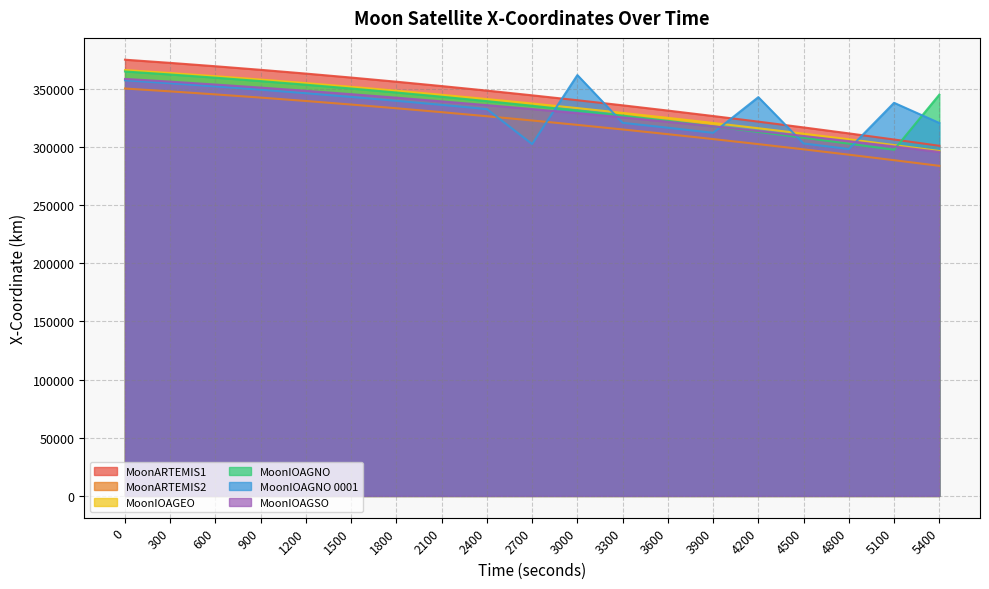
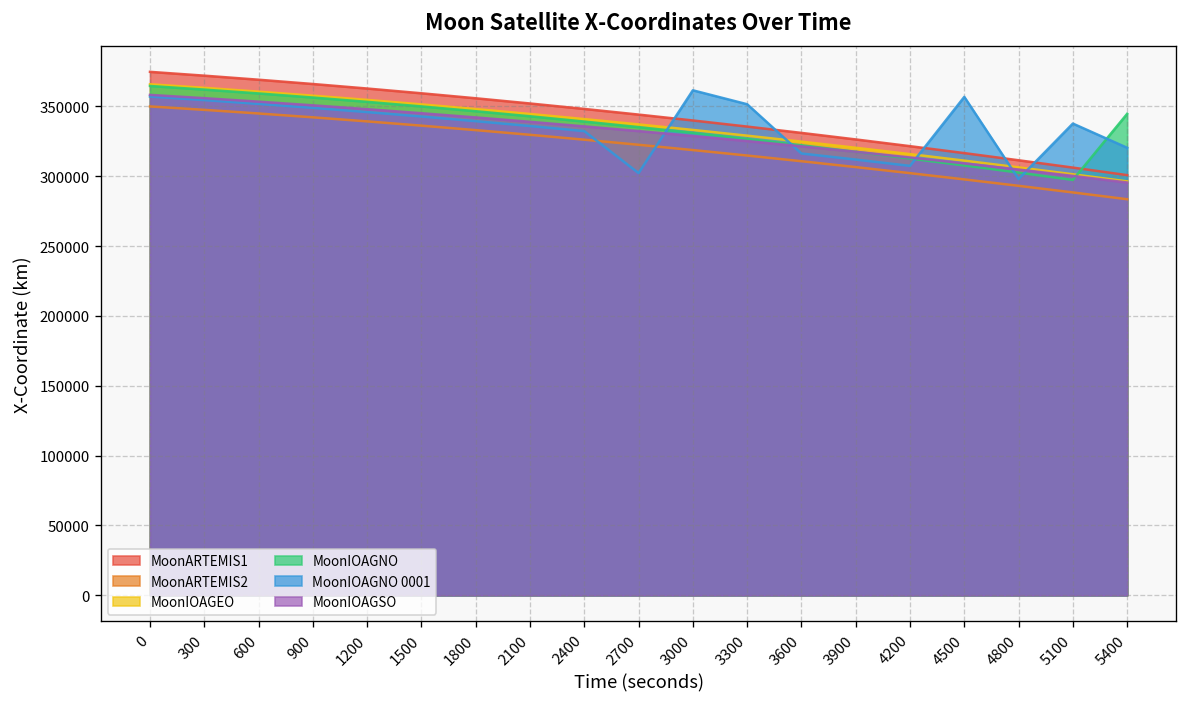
  {
    "MoonIOAGEO": {
      "3300": 329000,
      "3600": 325000,
      "3900": 320000,
      "4200": 316000
    },
    "MoonIOAGNO": {
      "4800": 303000,
      "5100": 297000,
      "5400": 345000
    },
    "MoonIOAGNO 0001": {
      "1500": 343000,
      "1800": 339000,
      "2100": 336000,
      "2400": 332000,
      "2700": 302000,
      "3000": 362000,
-     "3300": 321000,
+     "3300": 352000,
      "3600": 316000,
      "3900": 312000,
-     "4200": 343000,
-     "4500": 303000,
+     "4200": 307000,
+     "4500": 357000,
      "4800": 298000,
      "5100": 338000,
      "5400": 320000
    },
    "MoonIOAGSO": {
      "1500": 345000,
      "1800": 342000,
      "2100": 339000,
      "2400": 336000,
      "2700": 332000,
      "3000": 329000
    }
  }
